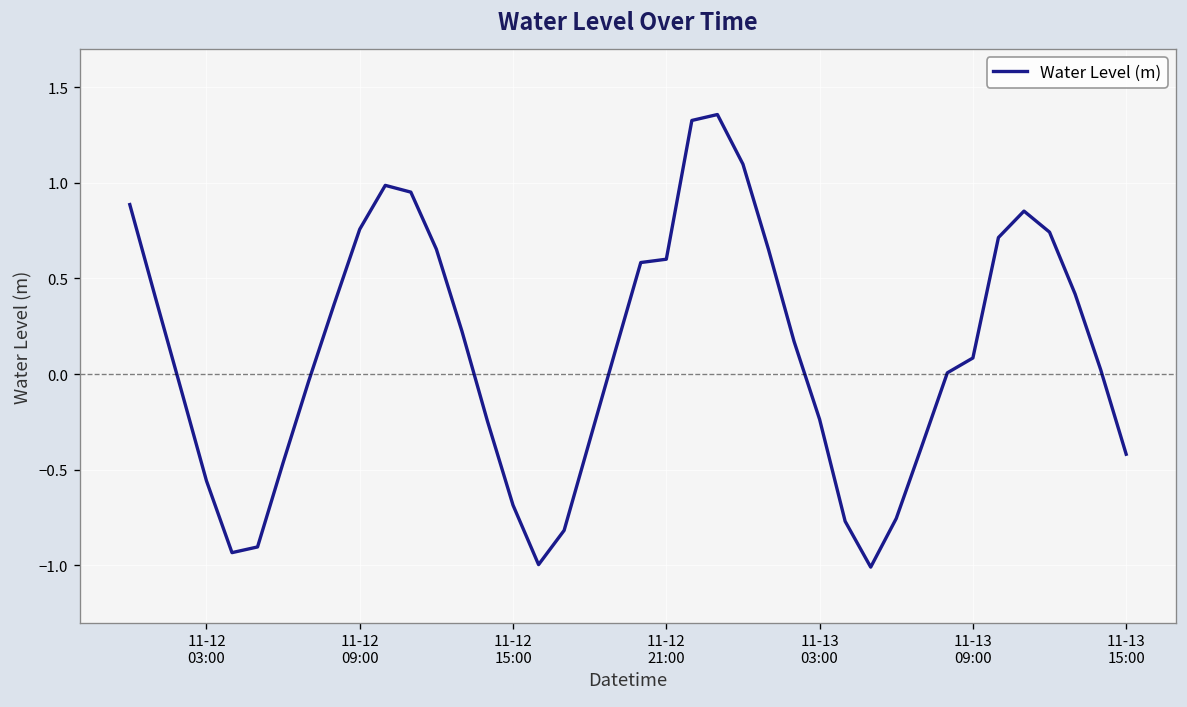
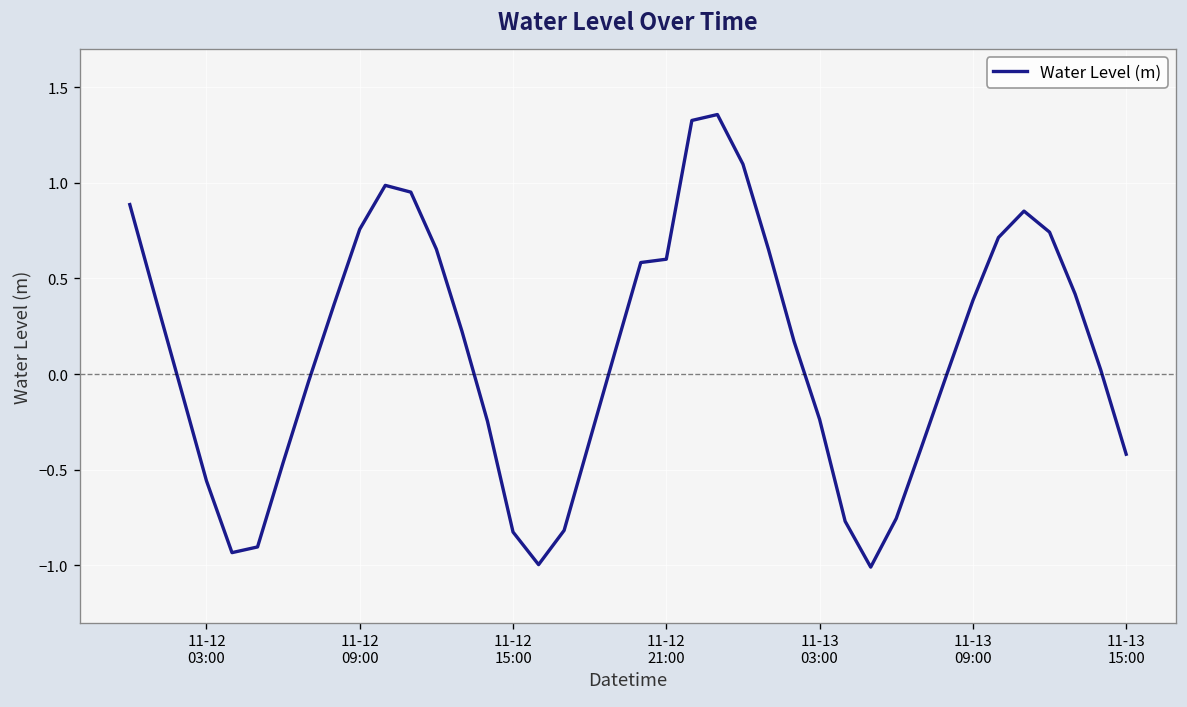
  {
    "11-12 03:00": -0.56,
    "11-12 09:00": 0.76,
-   "11-12 15:00": -0.69,
+   "11-12 15:00": -0.83,
    "11-12 21:00": 0.60,
    "11-13 03:00": -0.24,
-   "11-13 09:00": 0.08,
+   "11-13 09:00": 0.38,
    "11-13 15:00": -0.42
  }
